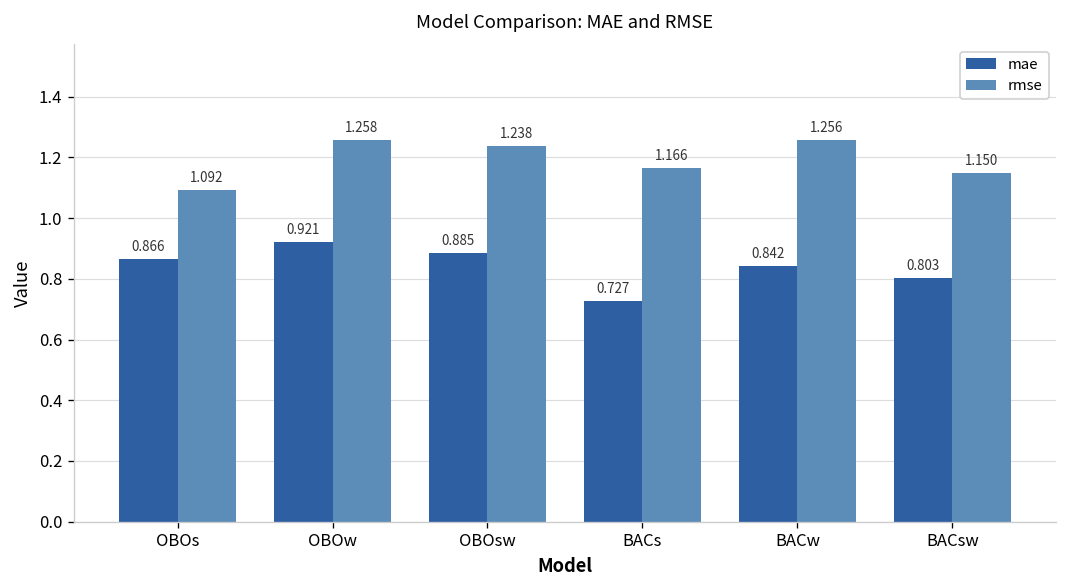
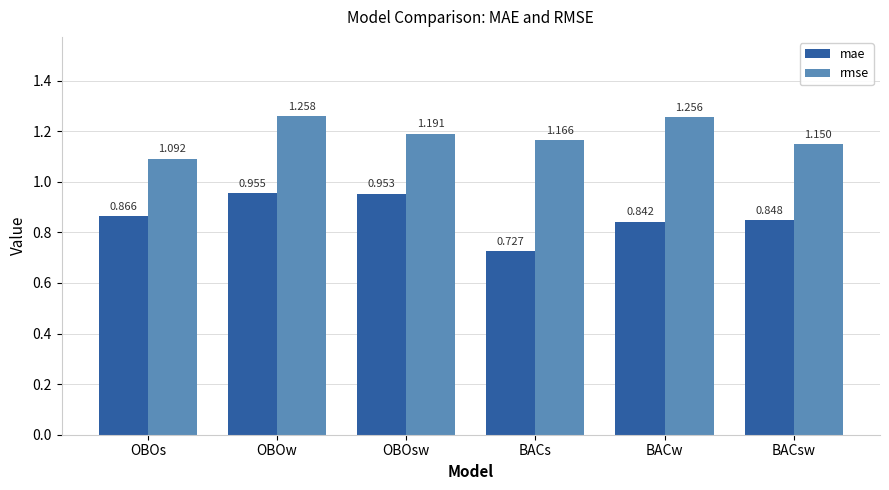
  {
    "mae": {
      "OBOs": 0.866,
-     "OBOw": 0.921,
-     "OBOsw": 0.885,
+     "OBOw": 0.955,
+     "OBOsw": 0.953,
      "BACs": 0.727,
      "BACw": 0.842,
-     "BACsw": 0.803
+     "BACsw": 0.848
    },
    "rmse": {
      "OBOs": 1.092,
      "OBOw": 1.258,
-     "OBOsw": 1.238,
+     "OBOsw": 1.191,
      "BACs": 1.166,
      "BACw": 1.256,
      "BACsw": 1.150
    }
  }
